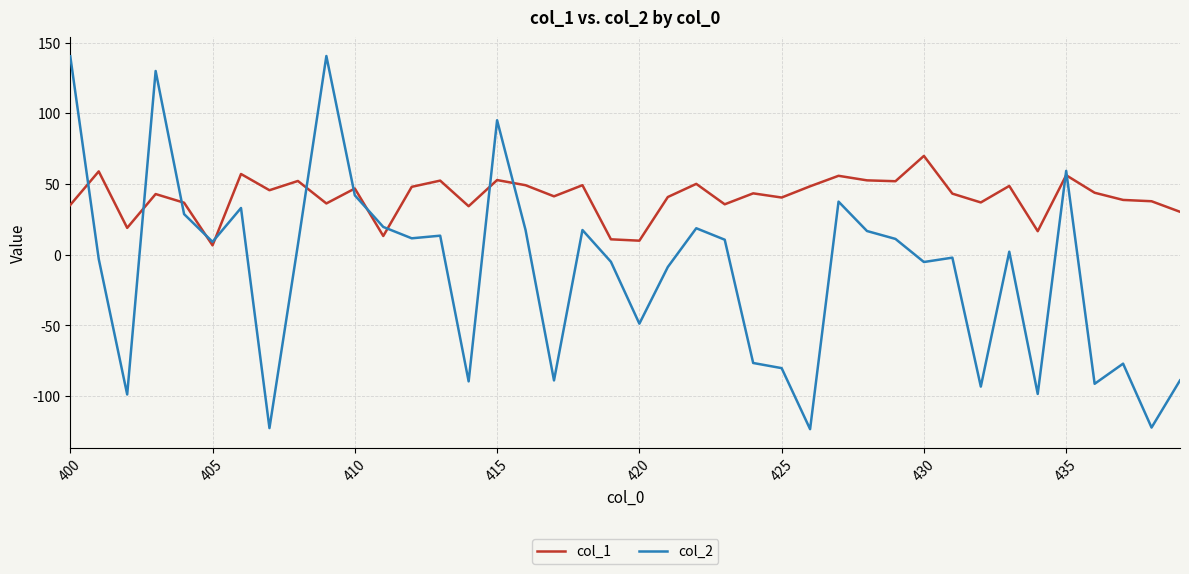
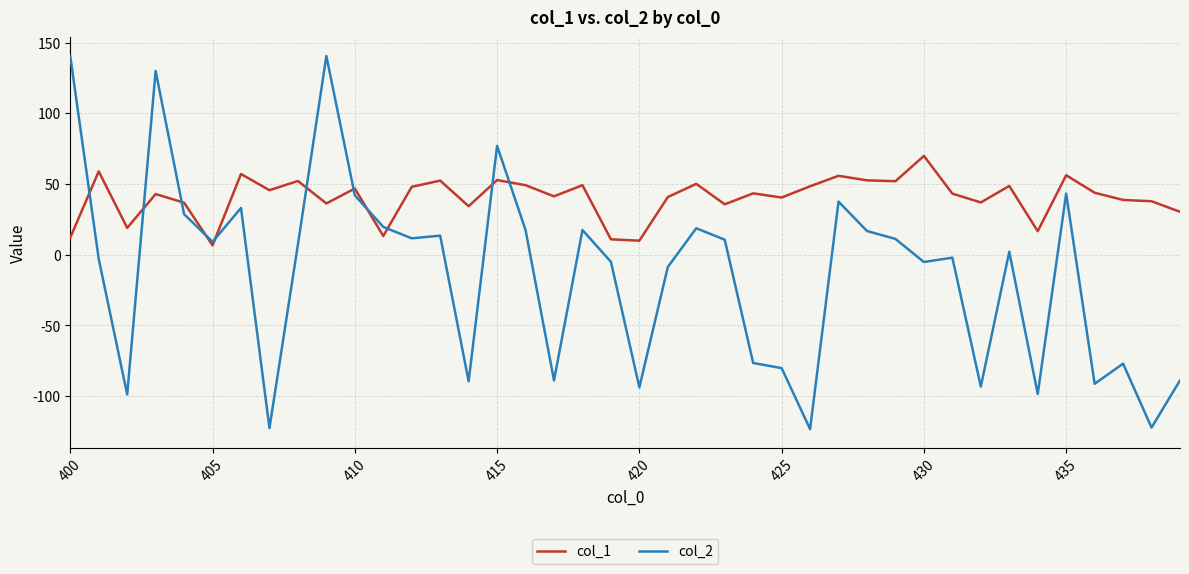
  {
    "col_1": {
-     "400": 35,
+     "400": 12,
      "405": 7,
      "410": 47,
      "415": 53,
      "420": 10,
      "425": 41,
      "430": 70,
      "435": 56
    },
    "col_2": {
      "400": 140,
      "405": 9,
      "410": 42,
-     "415": 95,
-     "420": -49,
+     "415": 77,
+     "420": -94,
      "425": -80,
      "430": -5,
-     "435": 59
+     "435": 43
    }
  }
